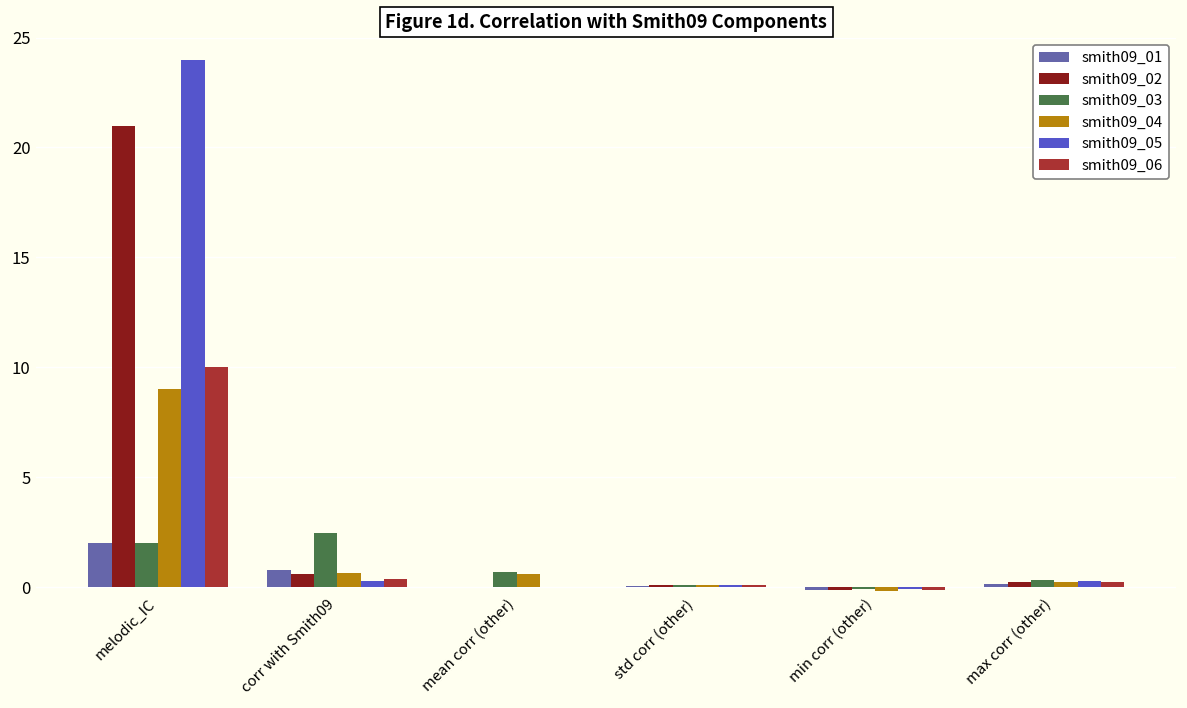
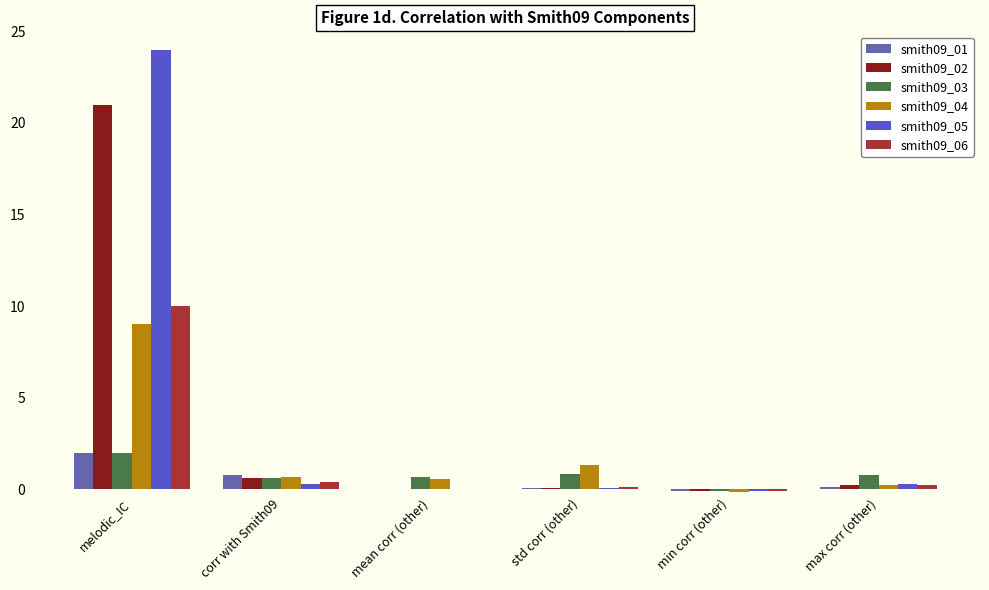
  {
    "smith09_03": {
      "melodic_IC": 2.0,
-     "corr with Smith09": 2.5,
+     "corr with Smith09": 0.6,
      "mean corr (other)": 0.7,
-     "std corr (other)": 0.1,
-     "max corr (other)": 0.3
+     "std corr (other)": 0.8,
+     "max corr (other)": 0.8
    },
    "smith09_04": {
      "melodic_IC": 9.0,
      "corr with Smith09": 0.7,
      "mean corr (other)": 0.6,
-     "std corr (other)": 0.1,
+     "std corr (other)": 1.3,
      "min corr (other)": -0.2,
      "max corr (other)": 0.2
    }
  }
